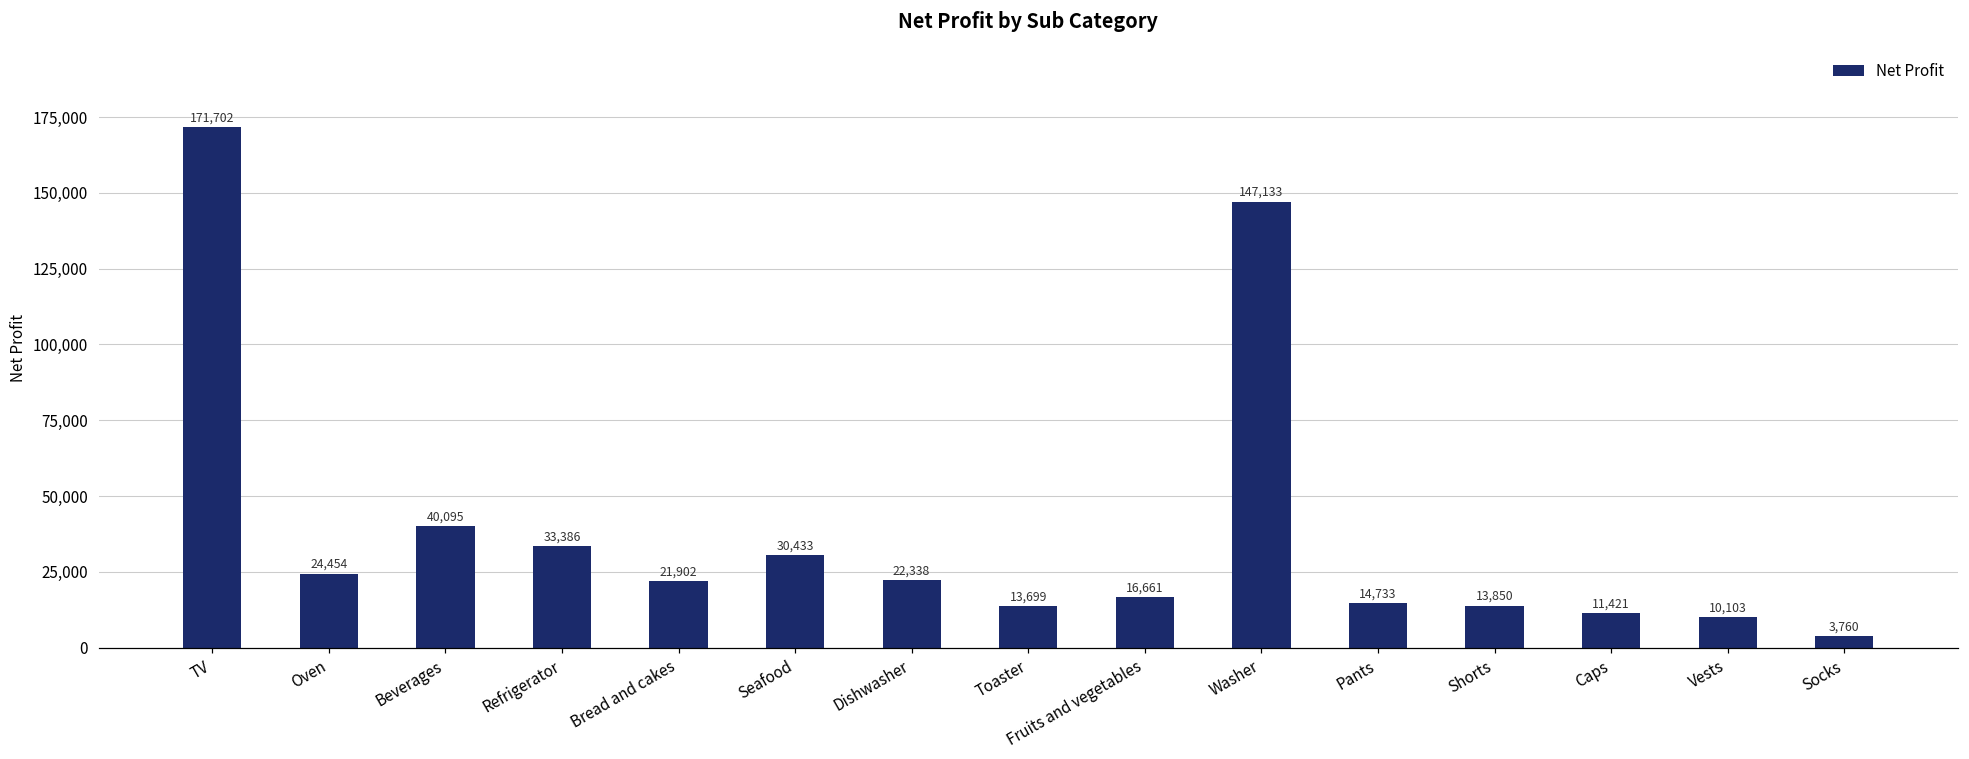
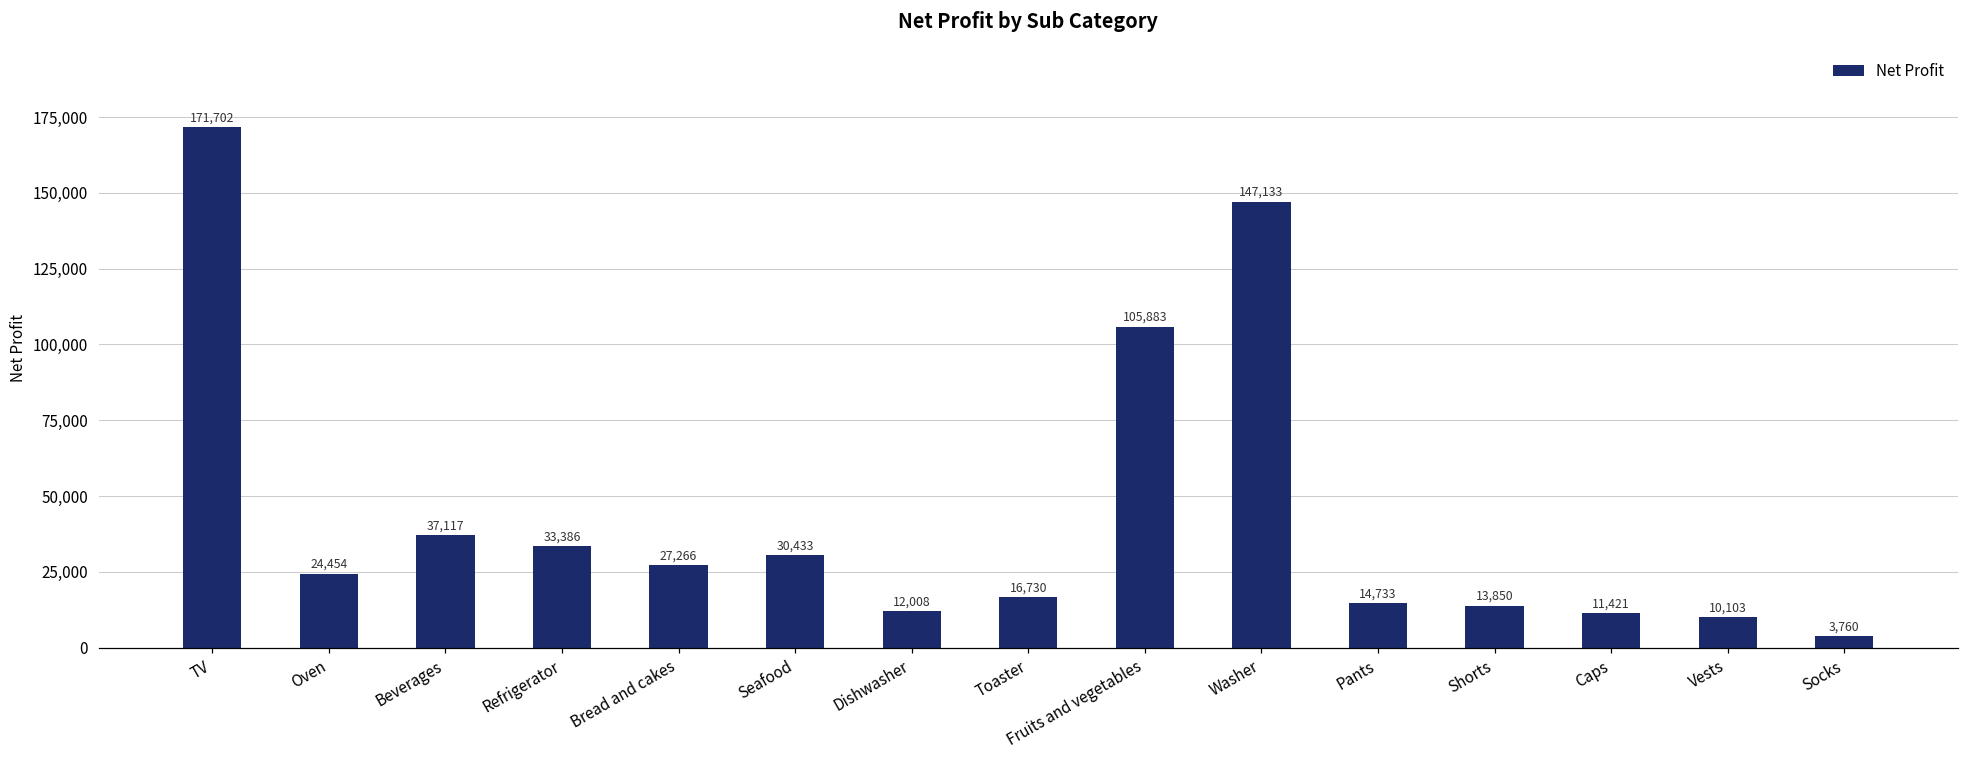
  {
    "TV": "171,702",
    "Oven": "24,454",
-   "Beverages": "40,095",
+   "Beverages": "37,117",
    "Refrigerator": "33,386",
-   "Bread and cakes": "21,902",
+   "Bread and cakes": "27,266",
    "Seafood": "30,433",
-   "Dishwasher": "22,338",
-   "Toaster": "13,699",
-   "Fruits and vegetables": "16,661",
+   "Dishwasher": "12,008",
+   "Toaster": "16,730",
+   "Fruits and vegetables": "105,883",
    "Washer": "147,133",
    "Pants": "14,733",
    "Shorts": "13,850",
    "Caps": "11,421",
    "Vests": "10,103",
    "Socks": "3,760"
  }
